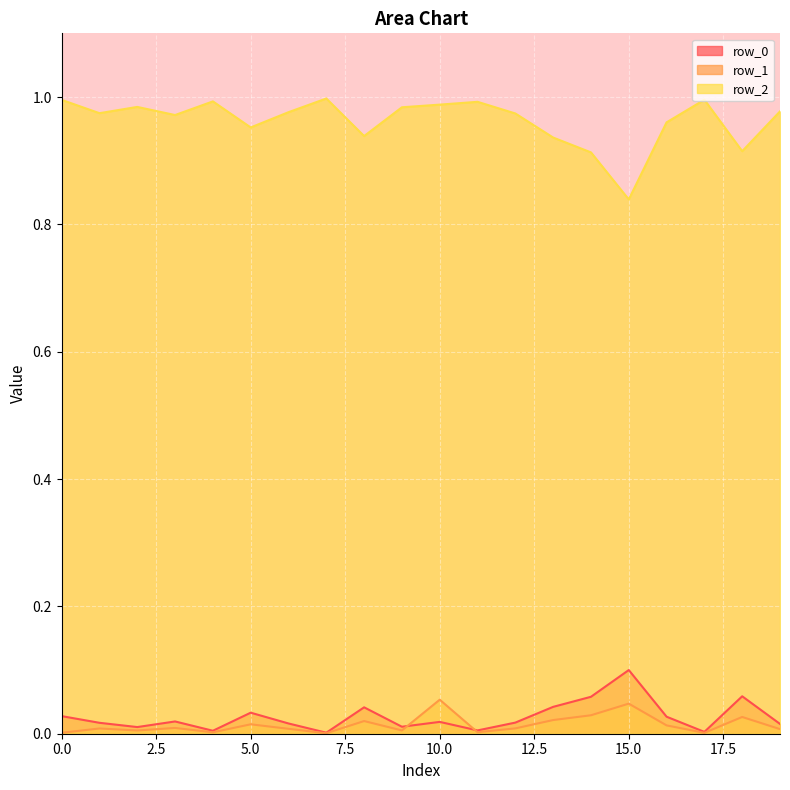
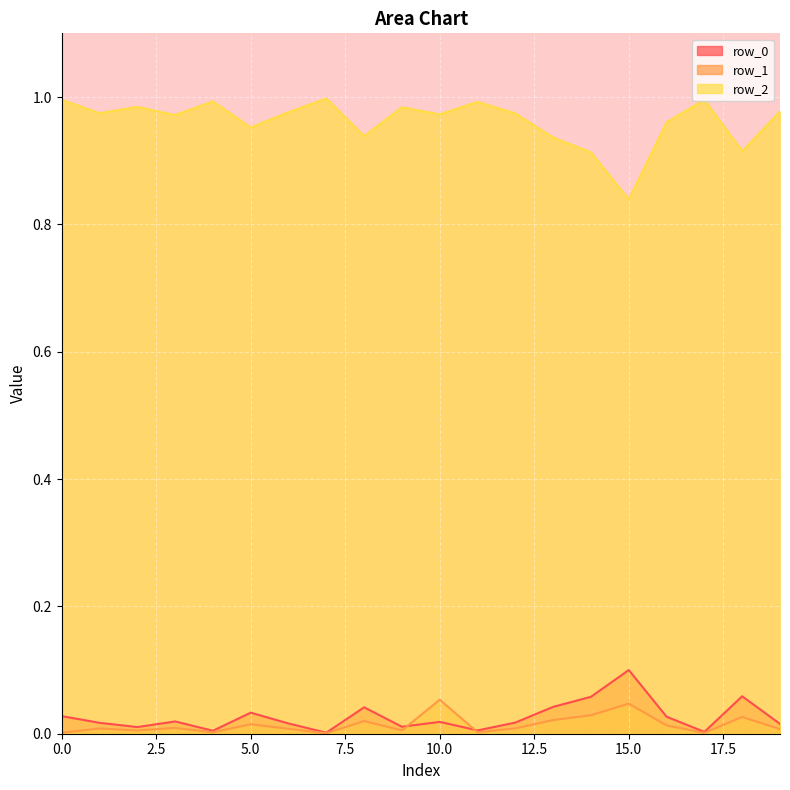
  {
    "row_0": {
      "0.0": 0.03,
      "5.0": 0.03,
      "10.0": 0.02,
      "15.0": 0.10
    },
    "row_1": {
      "0.0": 0.00,
      "5.0": 0.01,
      "10.0": 0.05,
      "15.0": 0.05
    },
    "row_2": {
      "0.0": 1.00,
      "5.0": 0.95,
-     "10.0": 0.99,
+     "10.0": 0.97,
      "15.0": 0.84
    }
  }
